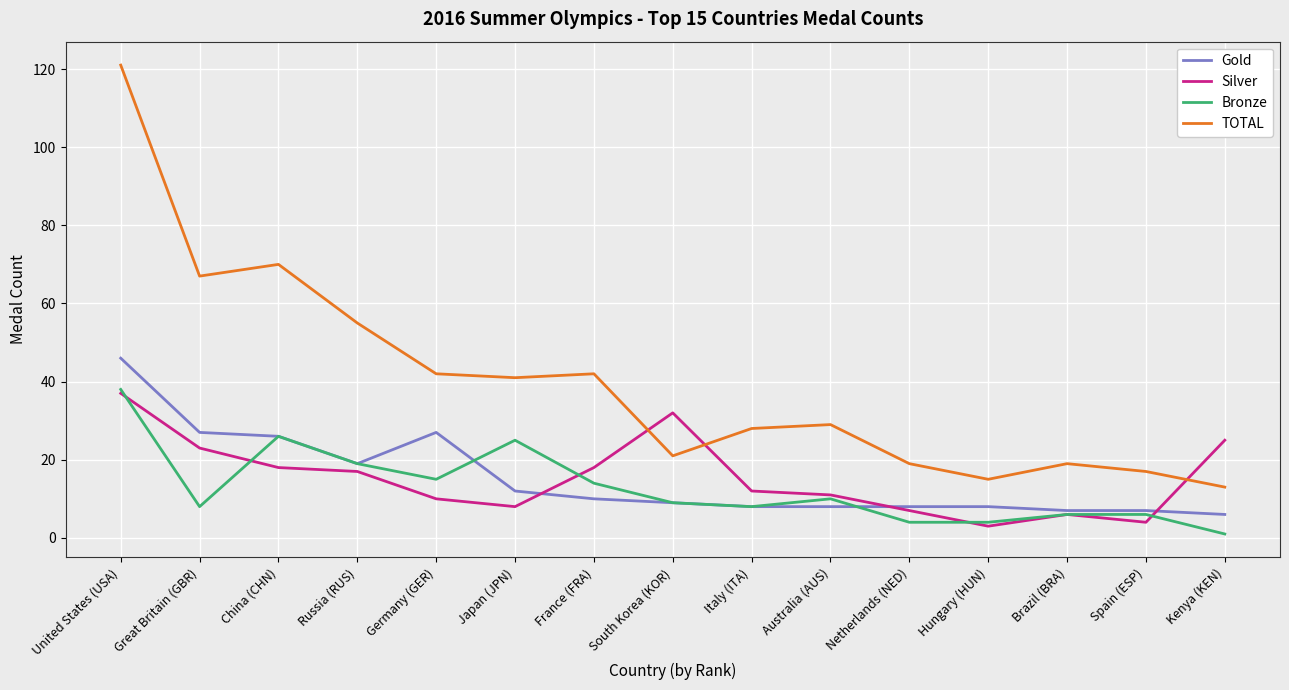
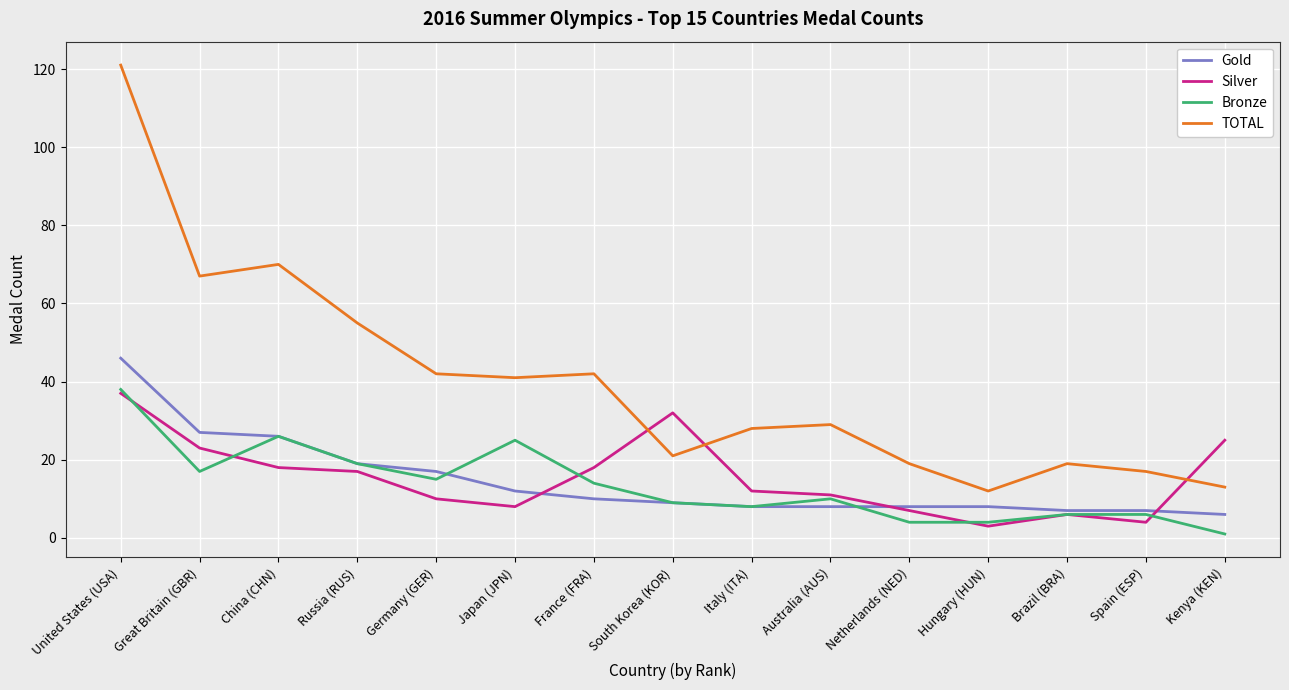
  {
    "Gold": {
      "United States (USA)": 46,
      "Great Britain (GBR)": 27,
-     "Germany (GER)": 27,
+     "Germany (GER)": 17,
      "Japan (JPN)": 12,
      "France (FRA)": 10,
      "Australia (AUS)": 8,
      "Netherlands (NED)": 8,
      "Hungary (HUN)": 8,
      "Brazil (BRA)": 7,
      "Spain (ESP)": 7,
      "Kenya (KEN)": 6
    },
    "Silver": {
      "United States (USA)": 37,
      "Great Britain (GBR)": 23,
      "China (CHN)": 18,
      "Russia (RUS)": 17,
      "Germany (GER)": 10,
      "Japan (JPN)": 8,
      "France (FRA)": 18,
      "South Korea (KOR)": 32,
      "Italy (ITA)": 12,
      "Australia (AUS)": 11,
      "Netherlands (NED)": 7,
      "Hungary (HUN)": 3,
      "Spain (ESP)": 4,
      "Kenya (KEN)": 25
    },
    "Bronze": {
      "United States (USA)": 38,
-     "Great Britain (GBR)": 8,
+     "Great Britain (GBR)": 17,
      "Germany (GER)": 15,
      "Japan (JPN)": 25,
      "France (FRA)": 14,
      "Australia (AUS)": 10,
      "Netherlands (NED)": 4,
      "Hungary (HUN)": 4,
      "Spain (ESP)": 6,
      "Kenya (KEN)": 1
    },
    "TOTAL": {
      "United States (USA)": 121,
      "Great Britain (GBR)": 67,
      "China (CHN)": 70,
      "Russia (RUS)": 55,
      "Germany (GER)": 42,
      "Japan (JPN)": 41,
      "France (FRA)": 42,
      "South Korea (KOR)": 21,
      "Italy (ITA)": 28,
      "Australia (AUS)": 29,
      "Netherlands (NED)": 19,
-     "Hungary (HUN)": 15,
+     "Hungary (HUN)": 12,
      "Brazil (BRA)": 19,
      "Spain (ESP)": 17,
      "Kenya (KEN)": 13
    }
  }
